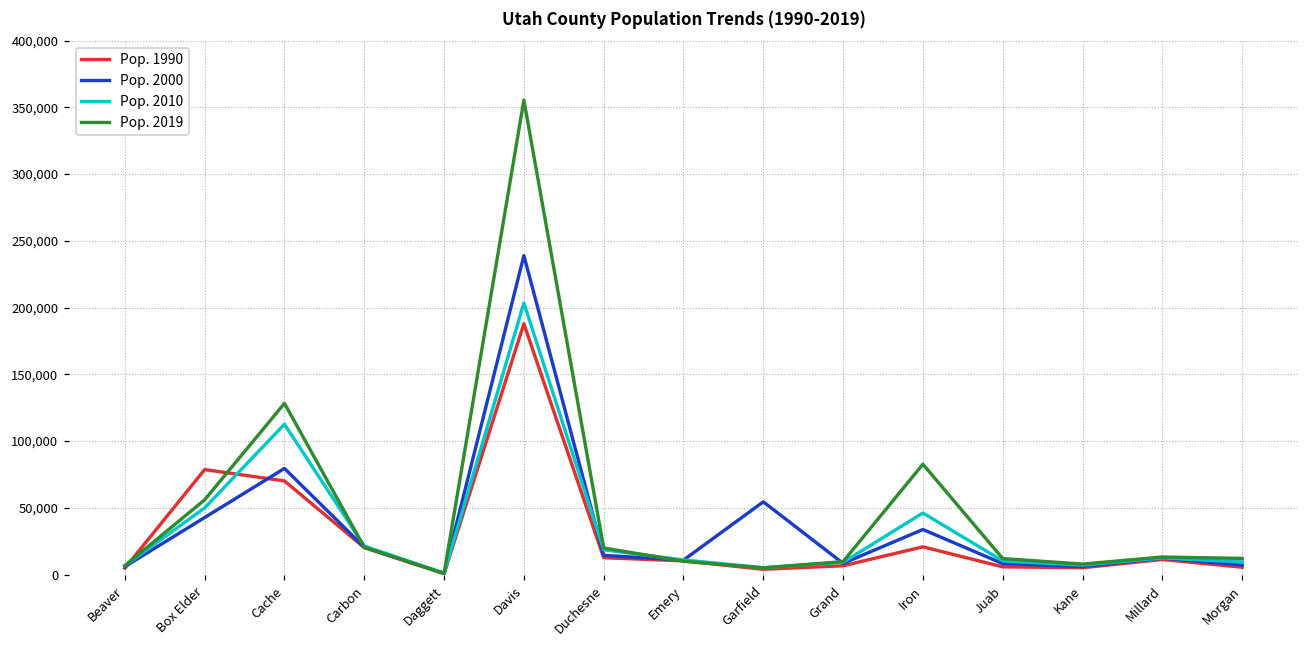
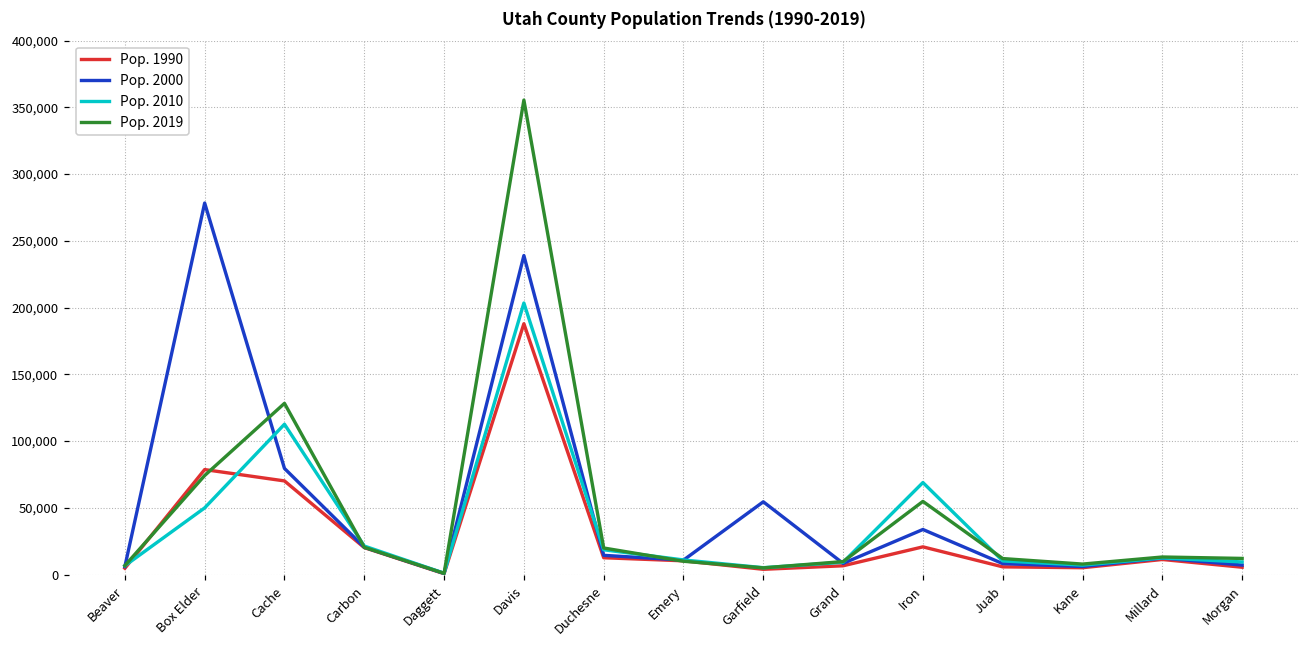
  {
    "Pop. 1990": {
      "Box Elder": "79,000",
      "Cache": "70,000",
      "Davis": "188,000",
      "Iron": "21,000",
      "Juab": "6,000"
    },
    "Pop. 2000": {
-     "Box Elder": "43,000",
+     "Box Elder": "278,000",
      "Cache": "80,000",
      "Davis": "239,000",
      "Garfield": "55,000",
      "Iron": "34,000"
    },
    "Pop. 2010": {
      "Box Elder": "50,000",
      "Cache": "113,000",
      "Davis": "203,000",
-     "Iron": "46,000",
+     "Iron": "69,000",
      "Morgan": "9,000"
    },
    "Pop. 2019": {
-     "Box Elder": "56,000",
+     "Box Elder": "74,000",
      "Cache": "128,000",
      "Davis": "355,000",
-     "Iron": "83,000",
+     "Iron": "55,000",
      "Morgan": "12,000"
    }
  }
